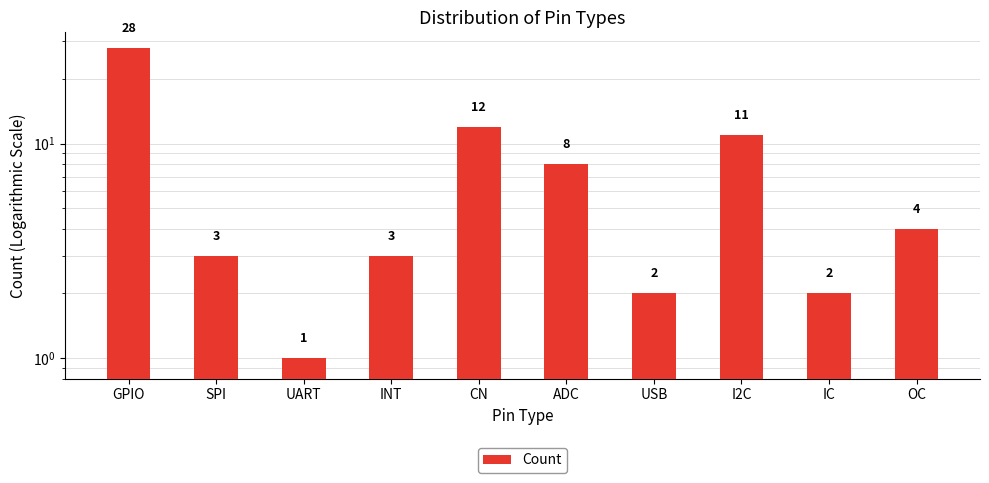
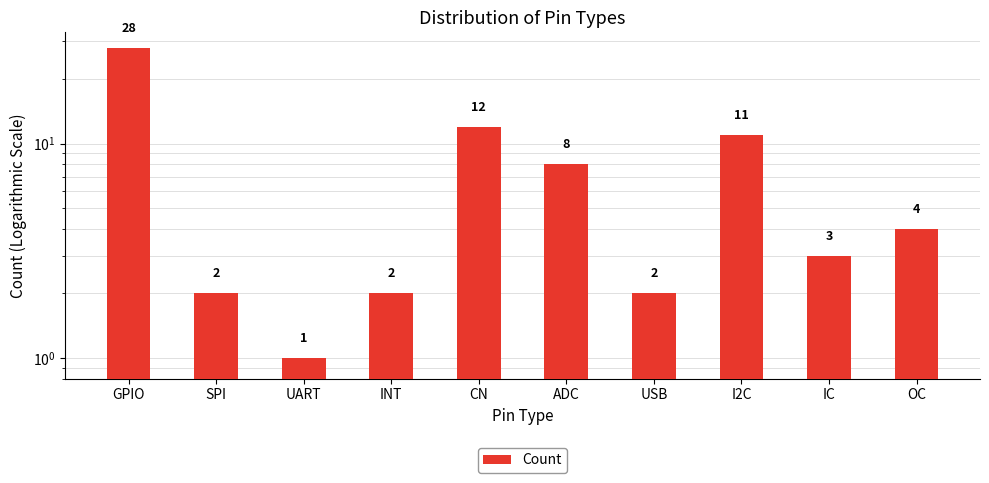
  {
    "GPIO": 28,
-   "SPI": 3,
+   "SPI": 2,
    "UART": 1,
-   "INT": 3,
+   "INT": 2,
    "CN": 12,
    "ADC": 8,
    "USB": 2,
    "I2C": 11,
-   "IC": 2,
+   "IC": 3,
    "OC": 4
  }
